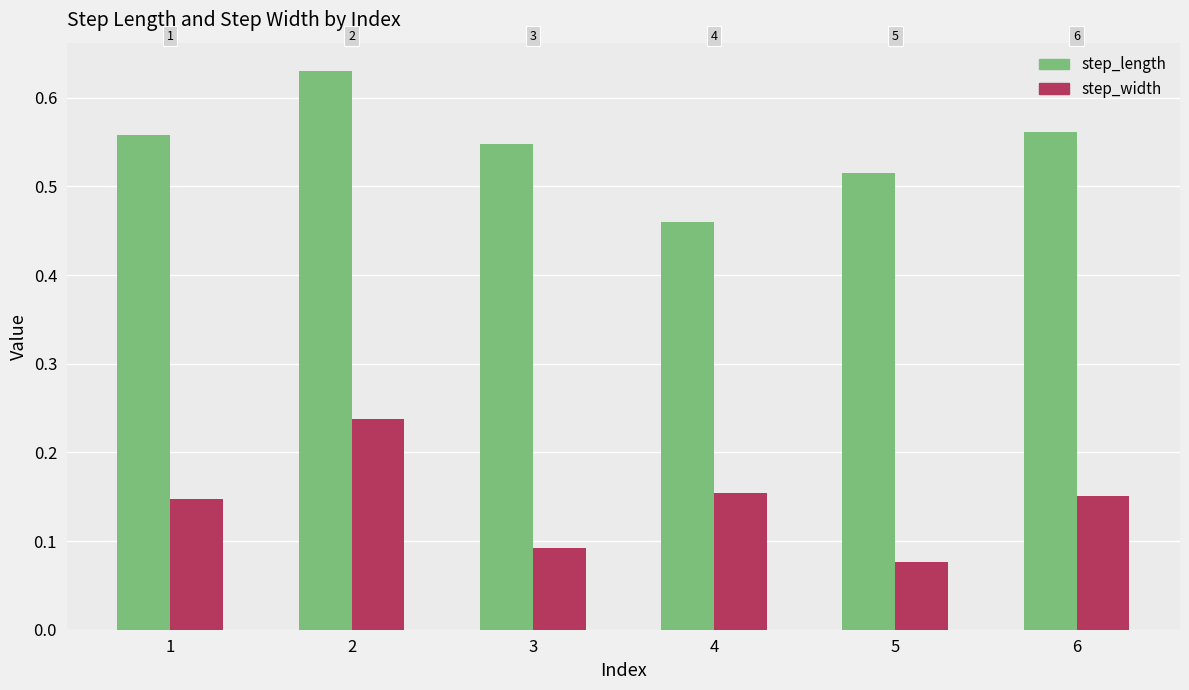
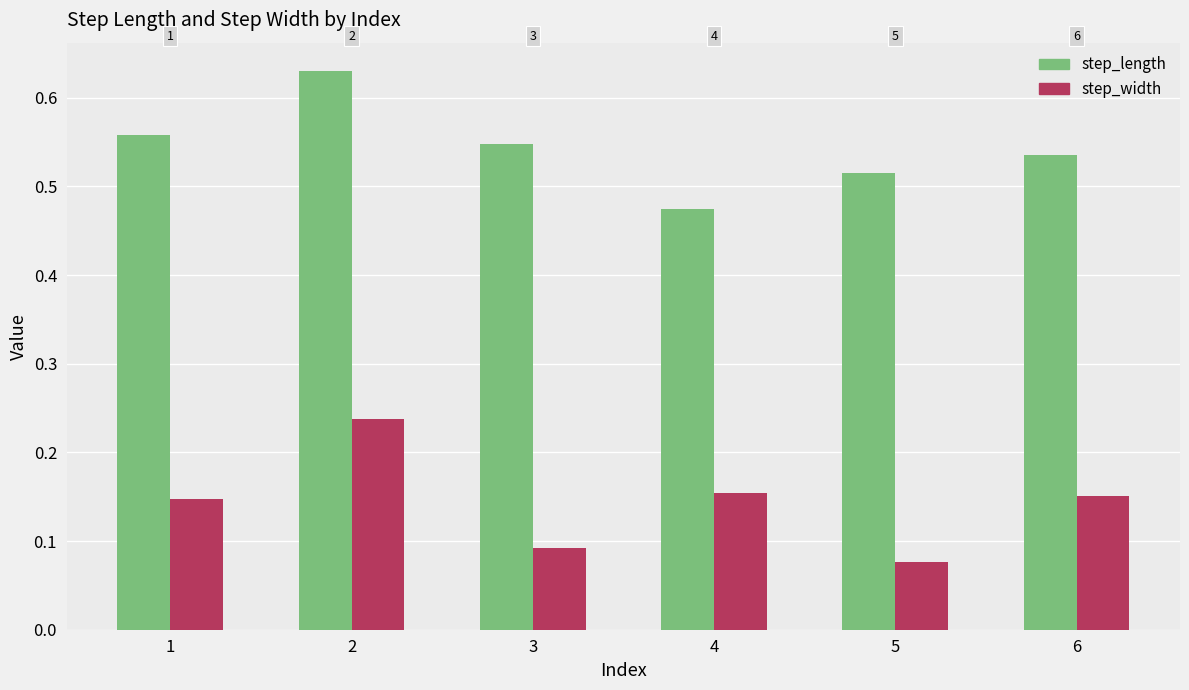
  {
    "step_length": {
      "1": 0.56,
      "2": 0.63,
      "3": 0.55,
-     "4": 0.46,
+     "4": 0.47,
      "5": 0.52,
-     "6": 0.56
+     "6": 0.53
    },
    "step_width": {
      "1": 0.15,
      "2": 0.24,
      "3": 0.09,
      "4": 0.15,
      "5": 0.08,
      "6": 0.15
    }
  }
